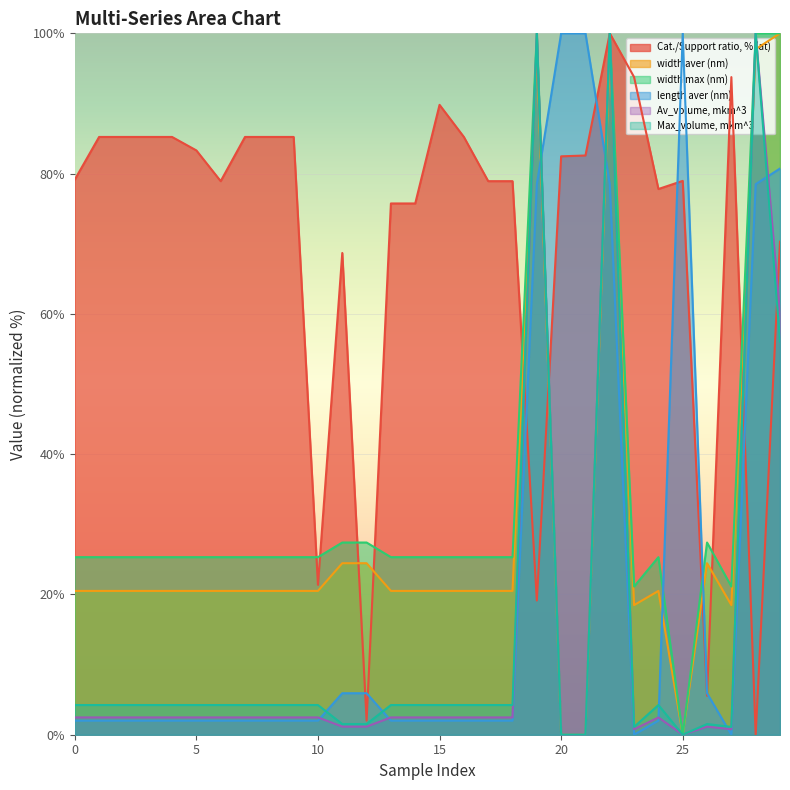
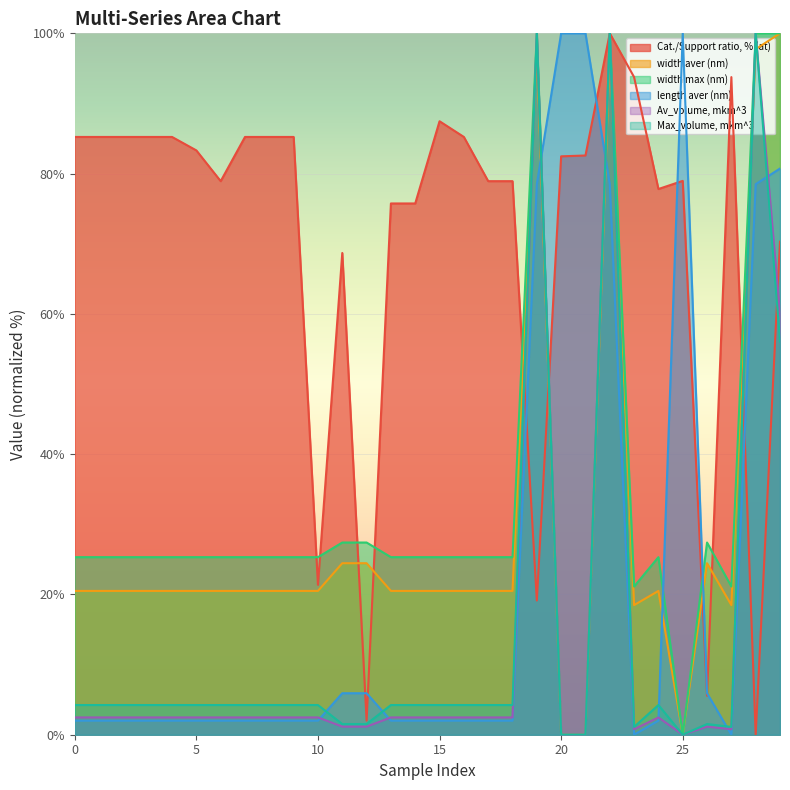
  {
    "Cat./Support ratio, % (at)": {
-     "0": "79%",
+     "0": "85%",
      "5": "83%",
      "10": "21%",
-     "15": "90%",
+     "15": "87%",
      "20": "82%",
      "25": "79%"
    },
    "width aver (nm)": {
      "0": "21%",
      "5": "21%",
      "10": "21%",
      "15": "21%"
    },
    "Av_volume, mkm^3": {
      "0": "2%",
      "5": "2%",
      "10": "2%",
      "15": "2%"
    }
  }
